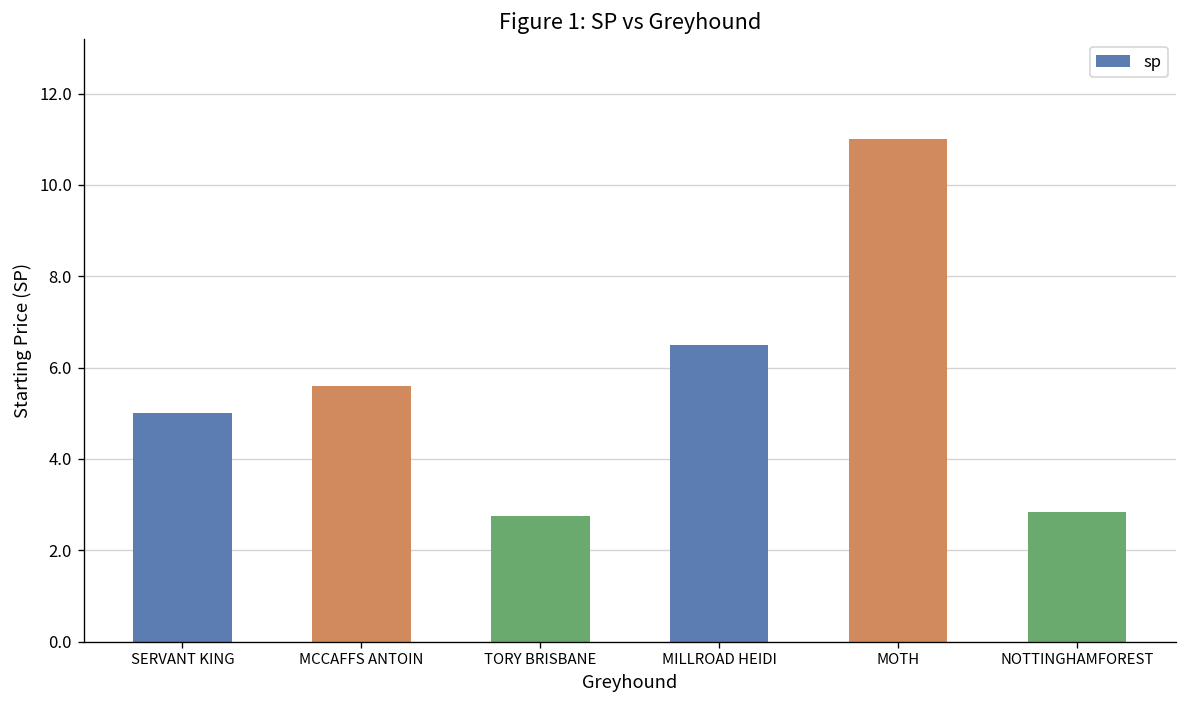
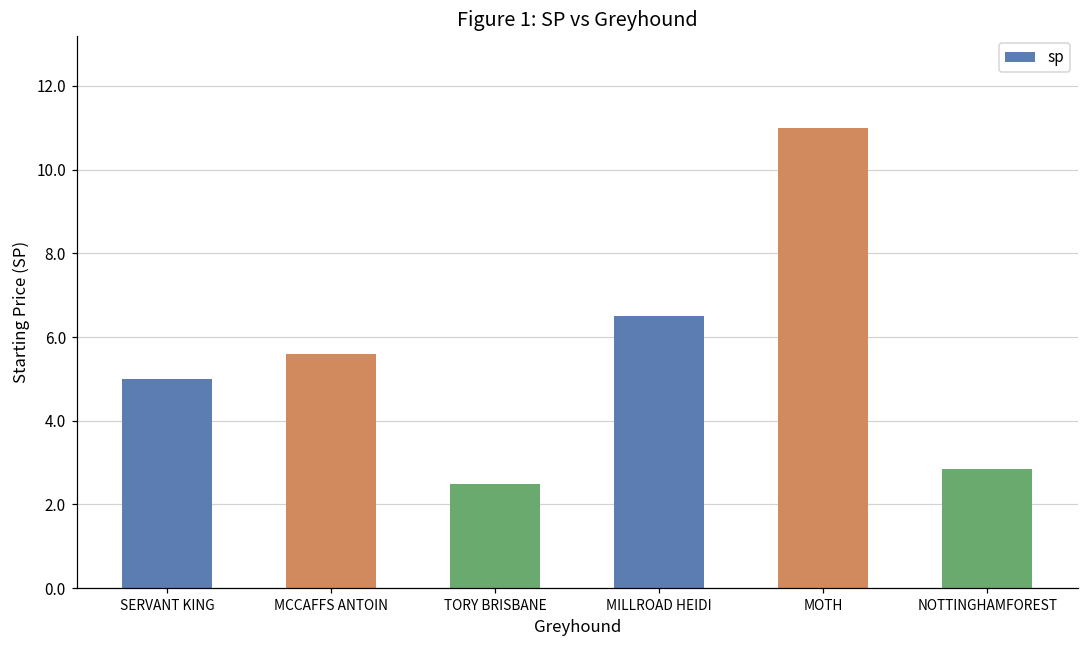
  {
    "SERVANT KING": 5.0,
    "MCCAFFS ANTOIN": 5.6,
-   "TORY BRISBANE": 2.8,
+   "TORY BRISBANE": 2.5,
    "MILLROAD HEIDI": 6.5,
    "MOTH": 11.0,
    "NOTTINGHAMFOREST": 2.8
  }
